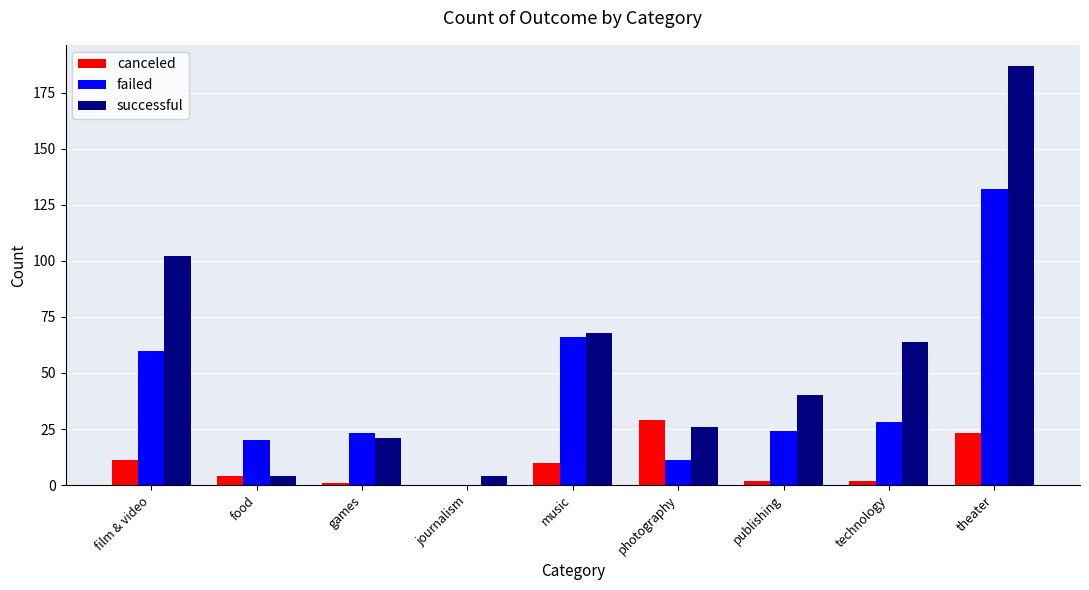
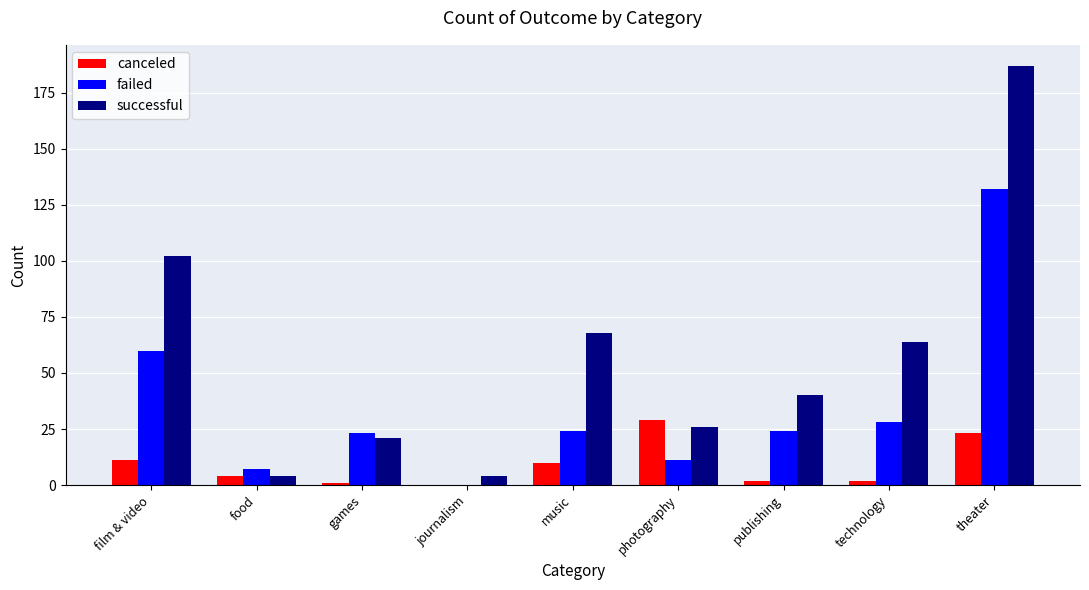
  {
    "canceled": {
      "film & video": 11,
      "food": 4,
      "journalism": 0,
      "music": 10,
      "photography": 29,
      "publishing": 2,
      "technology": 2,
      "theater": 23
    },
    "failed": {
      "film & video": 60,
-     "food": 20,
+     "food": 7,
      "games": 23,
      "journalism": 0,
-     "music": 66,
+     "music": 24,
      "photography": 11,
      "publishing": 24,
      "technology": 28,
      "theater": 132
    },
    "successful": {
      "film & video": 102,
      "food": 4,
      "games": 21,
      "journalism": 4,
      "music": 68,
      "photography": 26,
      "publishing": 40,
      "technology": 64,
      "theater": 187
    }
  }
